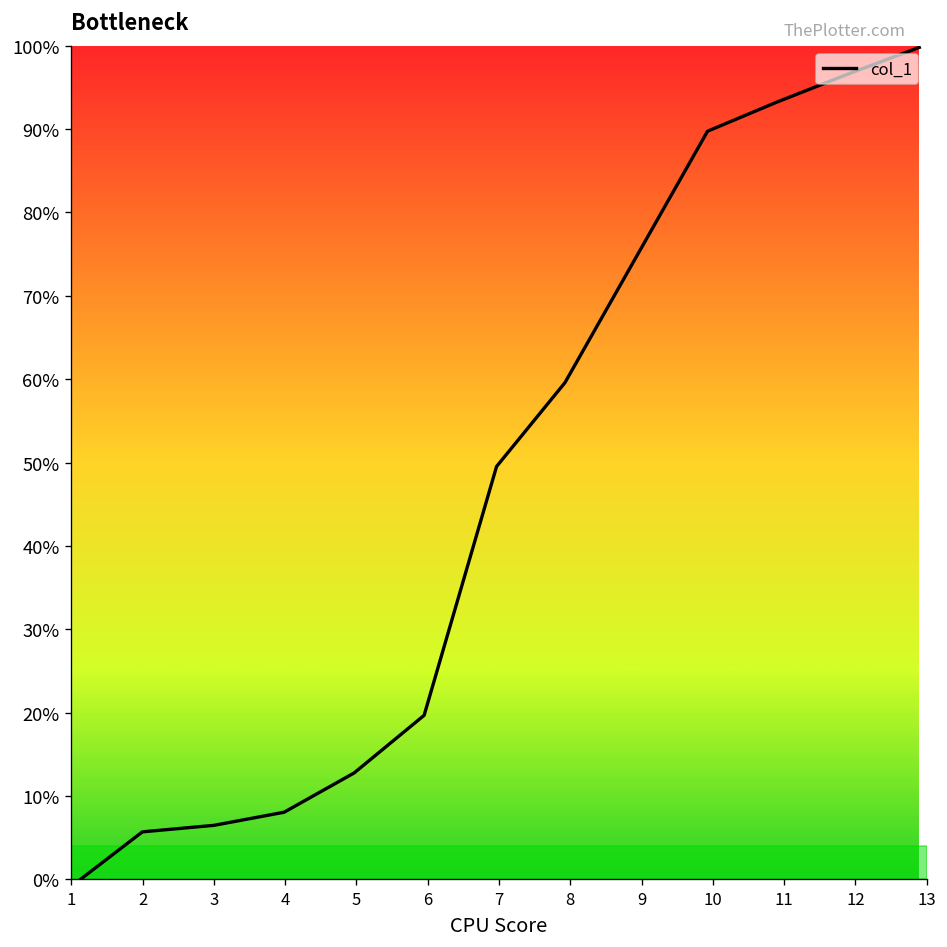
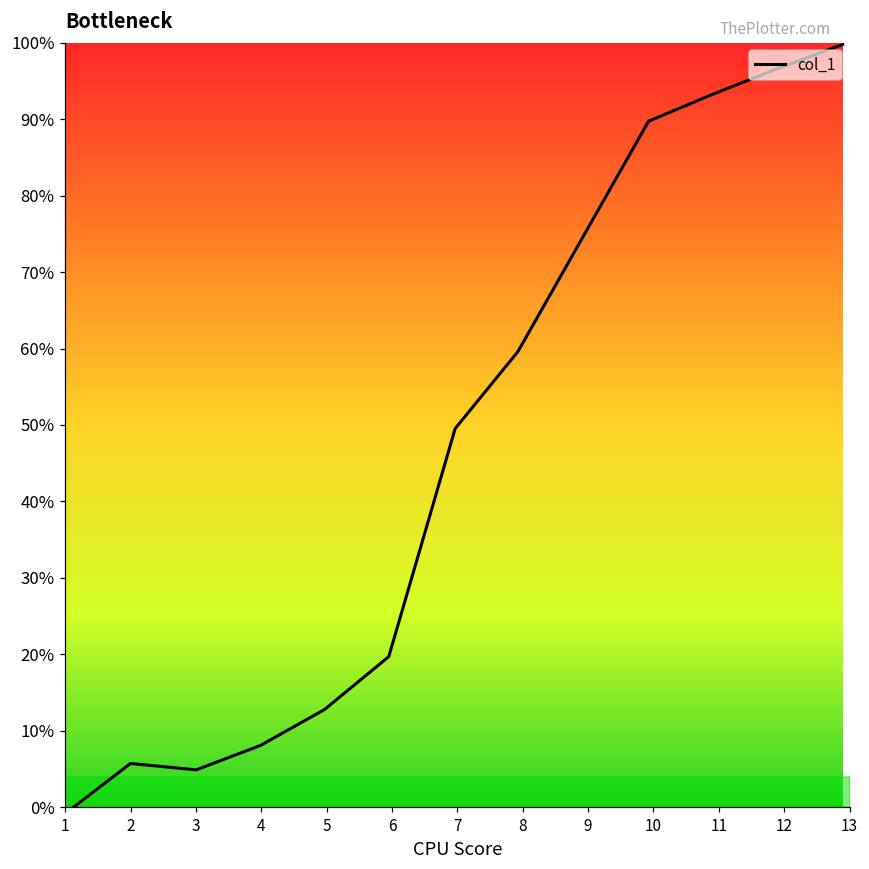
  {
    "2": "6%",
-   "3": "6%",
+   "3": "5%",
    "4": "8%"
  }
